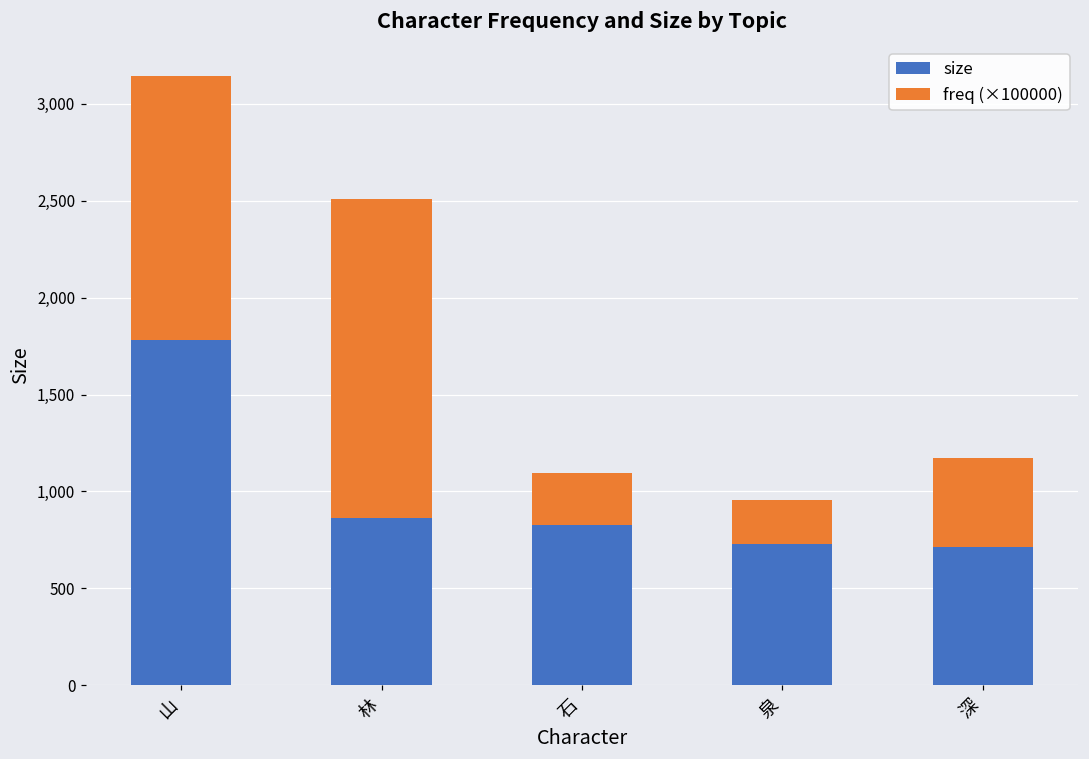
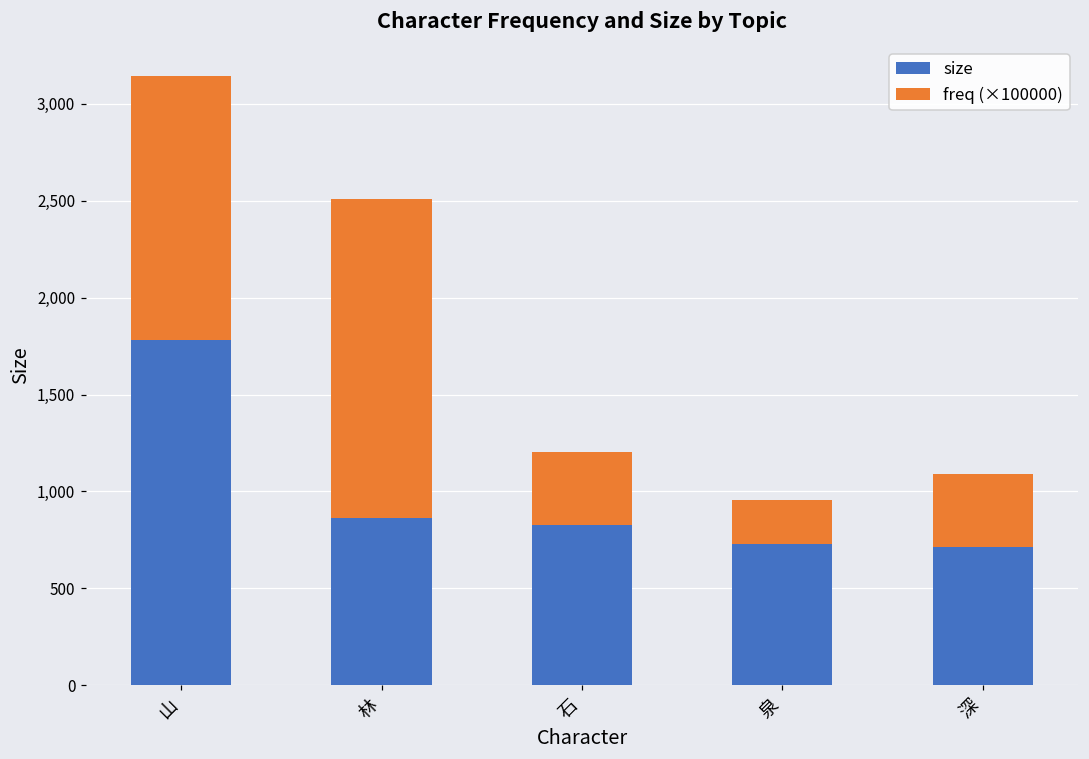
  {
    "size": {
      "山": "1,780",
      "林": "870",
      "石": "830",
      "泉": "730",
      "深": "710"
    },
    "freq (×100000)": {
      "山": "1,360",
      "林": "1,640",
-     "石": "270",
+     "石": "380",
      "泉": "230",
-     "深": "460"
+     "深": "370"
    }
  }
